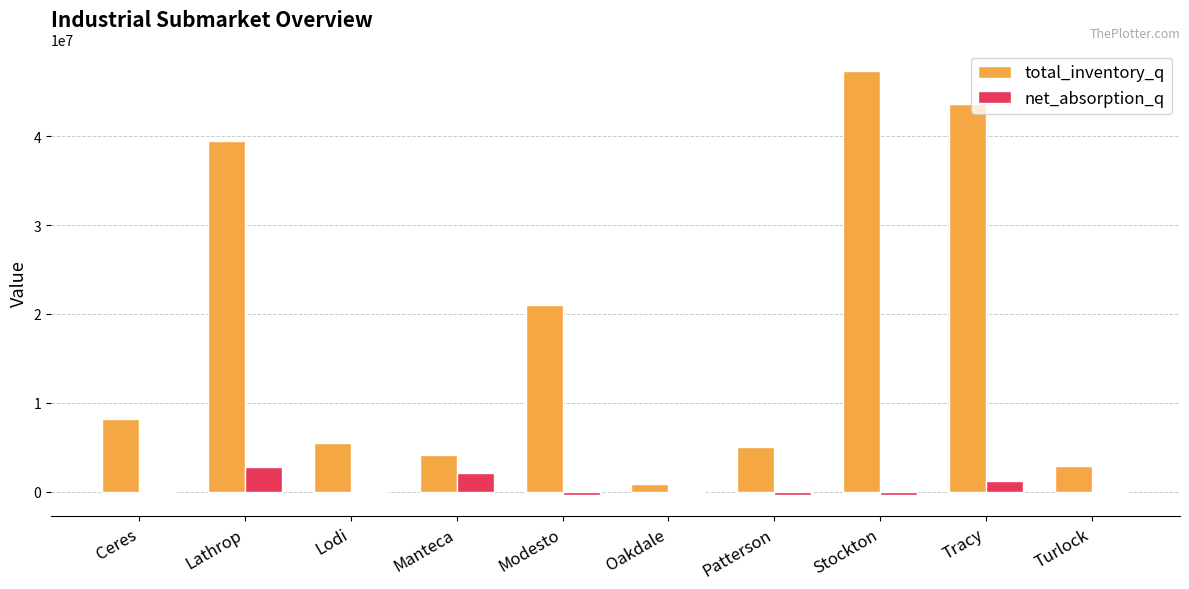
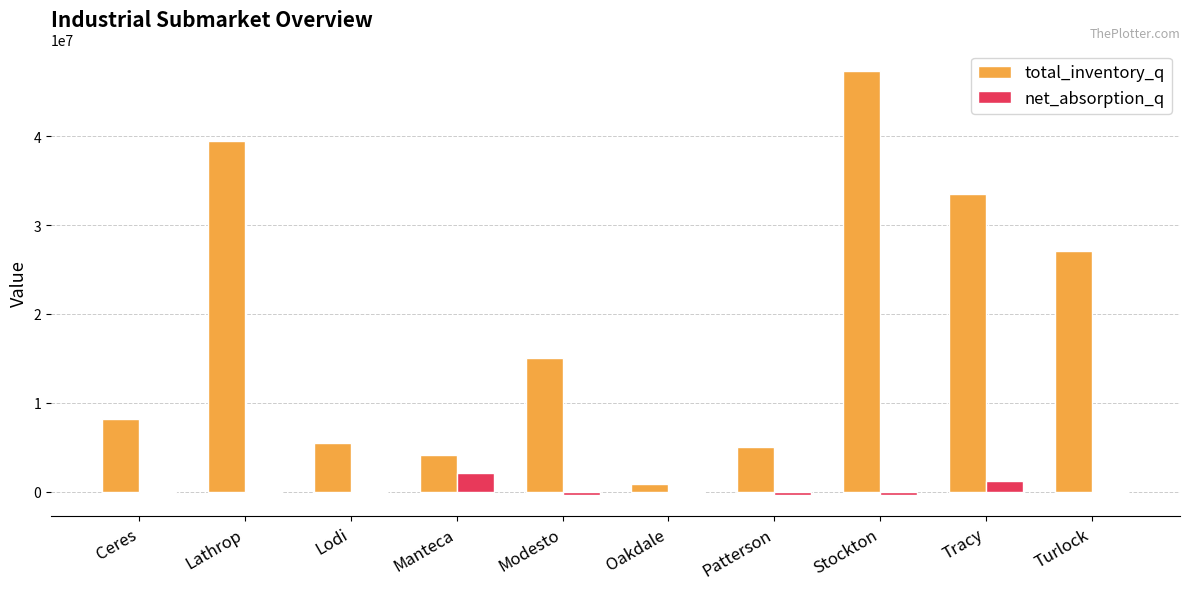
  {
    "total_inventory_q": {
      "Ceres": 8000000,
      "Lathrop": 39000000,
      "Lodi": 6000000,
      "Manteca": 4000000,
-     "Modesto": 21000000,
+     "Modesto": 15000000,
      "Oakdale": 1000000,
      "Patterson": 5000000,
      "Stockton": 47000000,
-     "Tracy": 44000000,
-     "Turlock": 3000000
+     "Tracy": 34000000,
+     "Turlock": 27000000
    },
    "net_absorption_q": {
-     "Lathrop": 3000000,
+     "Lathrop": 0,
      "Lodi": 0,
      "Manteca": 2000000,
      "Modesto": 0,
      "Oakdale": 0,
      "Patterson": 0,
      "Stockton": 0,
      "Tracy": 1000000,
      "Turlock": 0
    }
  }
